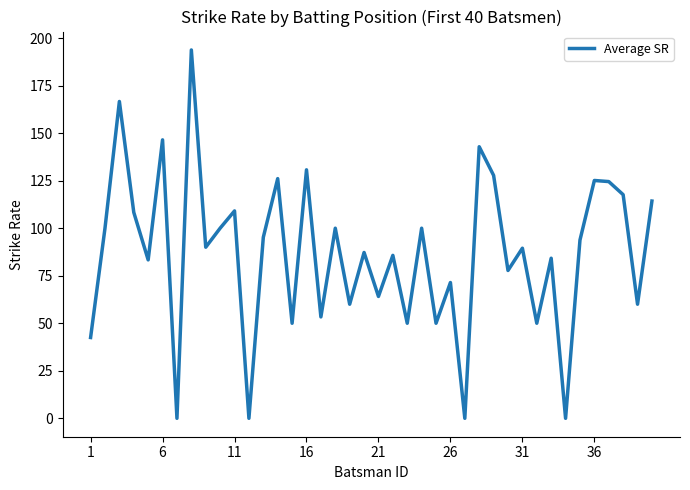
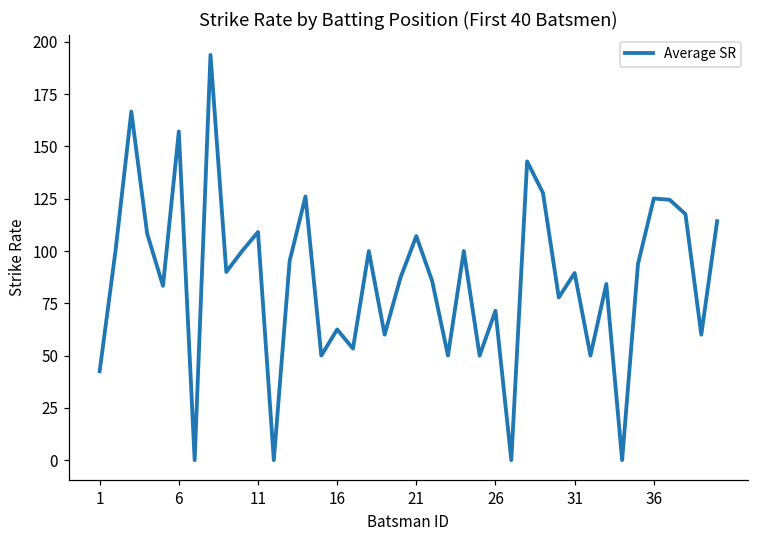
  {
    "1": 43,
-   "6": 146,
+   "6": 157,
    "11": 109,
-   "16": 131,
-   "21": 64,
+   "16": 63,
+   "21": 107,
    "26": 71,
    "31": 89,
    "36": 125
  }
